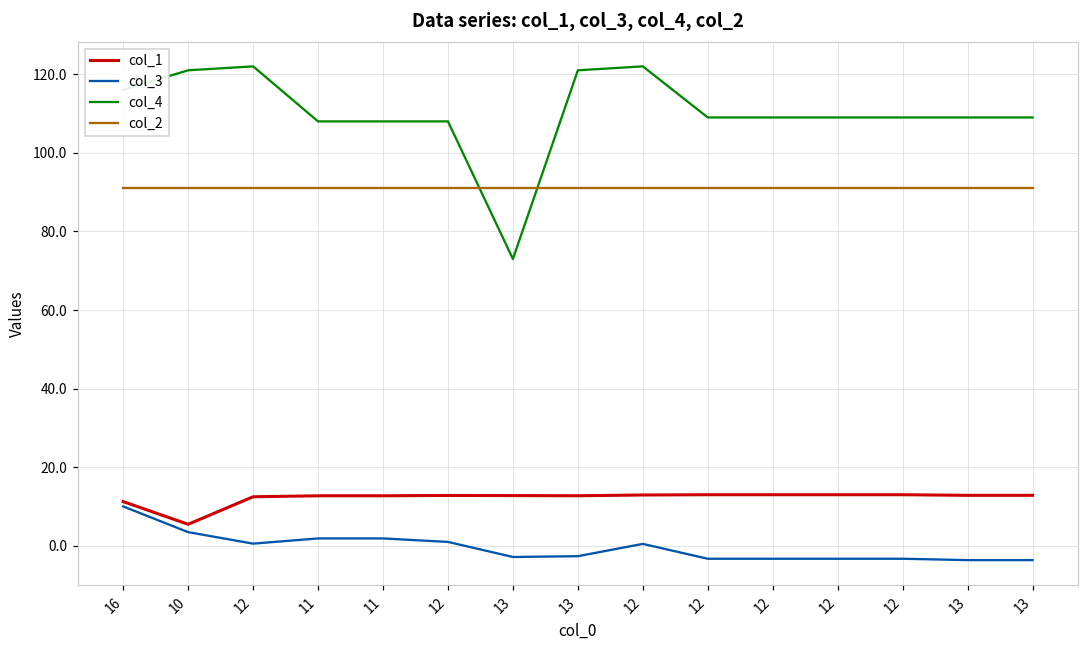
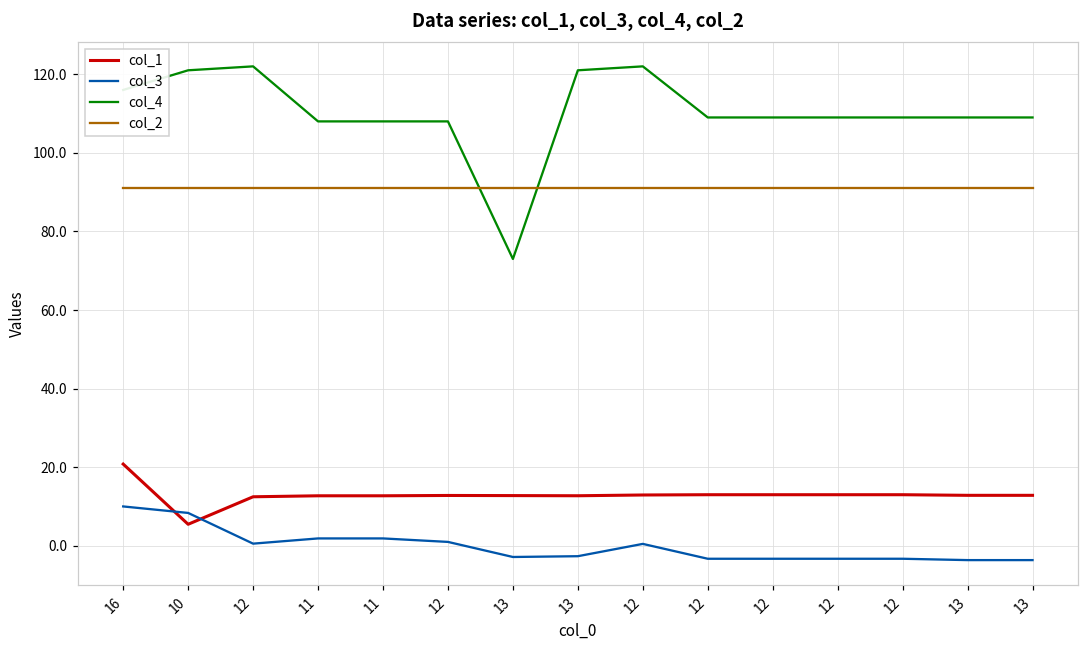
  {
    "col_1": {
-     "16": 11,
+     "16": 21,
      "10": 6
    },
    "col_3": {
      "16": 10,
-     "10": 4
+     "10": 8
    },
    "col_4": {
      "10": 121
    },
    "col_2": {
      "16": 91,
      "10": 91
    }
  }
